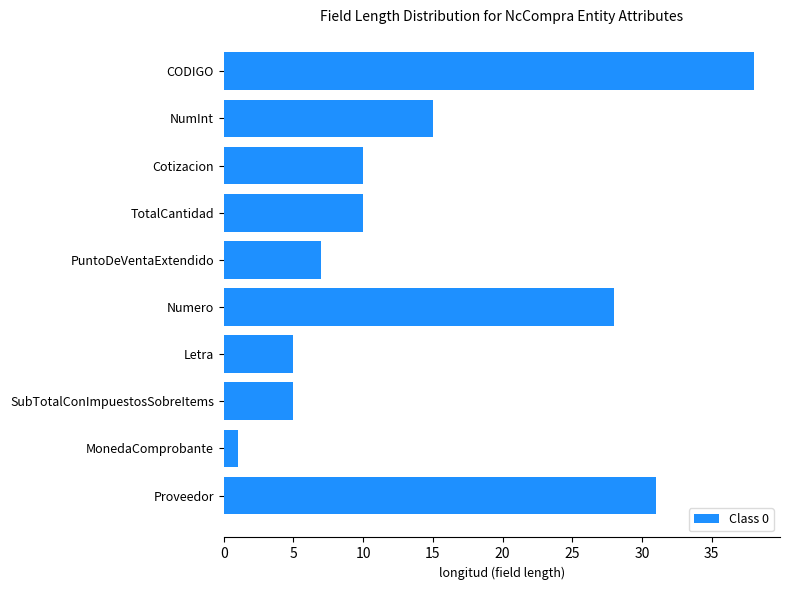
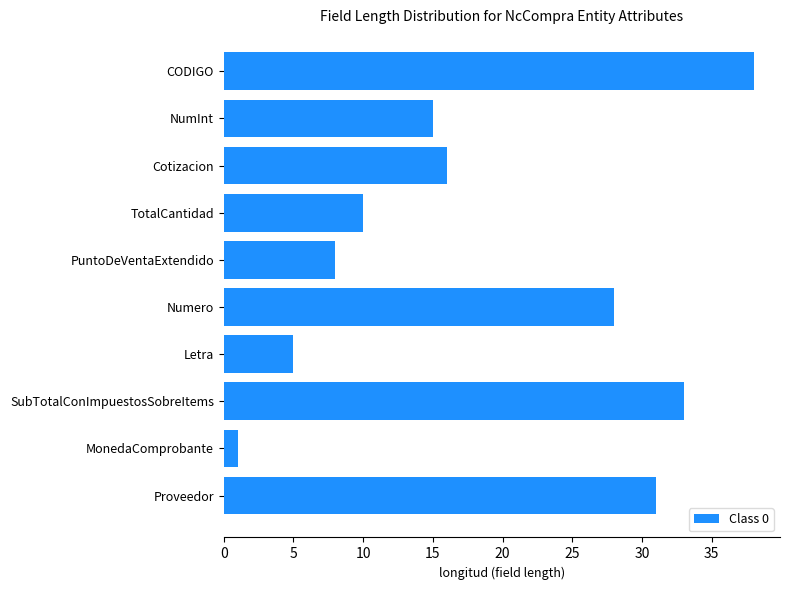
  {
    "CODIGO": 38,
    "NumInt": 15,
-   "Cotizacion": 10,
+   "Cotizacion": 16,
    "TotalCantidad": 10,
-   "PuntoDeVentaExtendido": 7,
+   "PuntoDeVentaExtendido": 8,
    "Numero": 28,
    "Letra": 5,
-   "SubTotalConImpuestosSobreItems": 5,
+   "SubTotalConImpuestosSobreItems": 33,
    "MonedaComprobante": 1,
    "Proveedor": 31
  }
